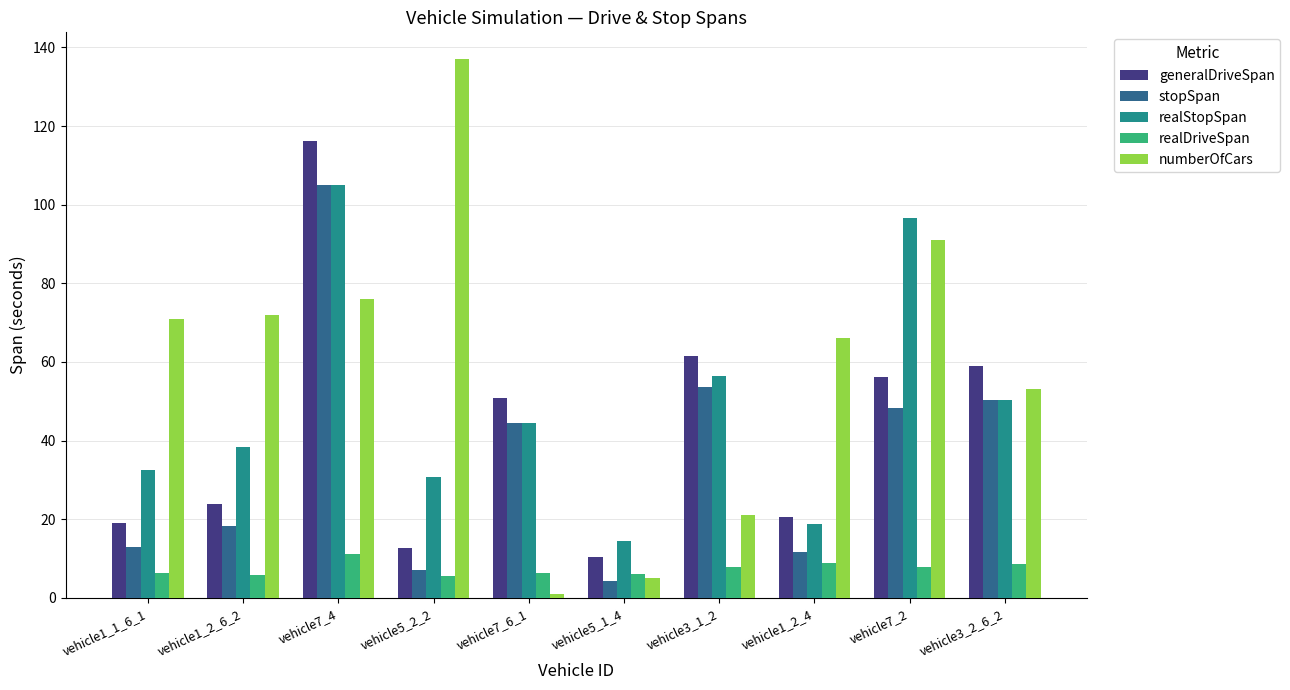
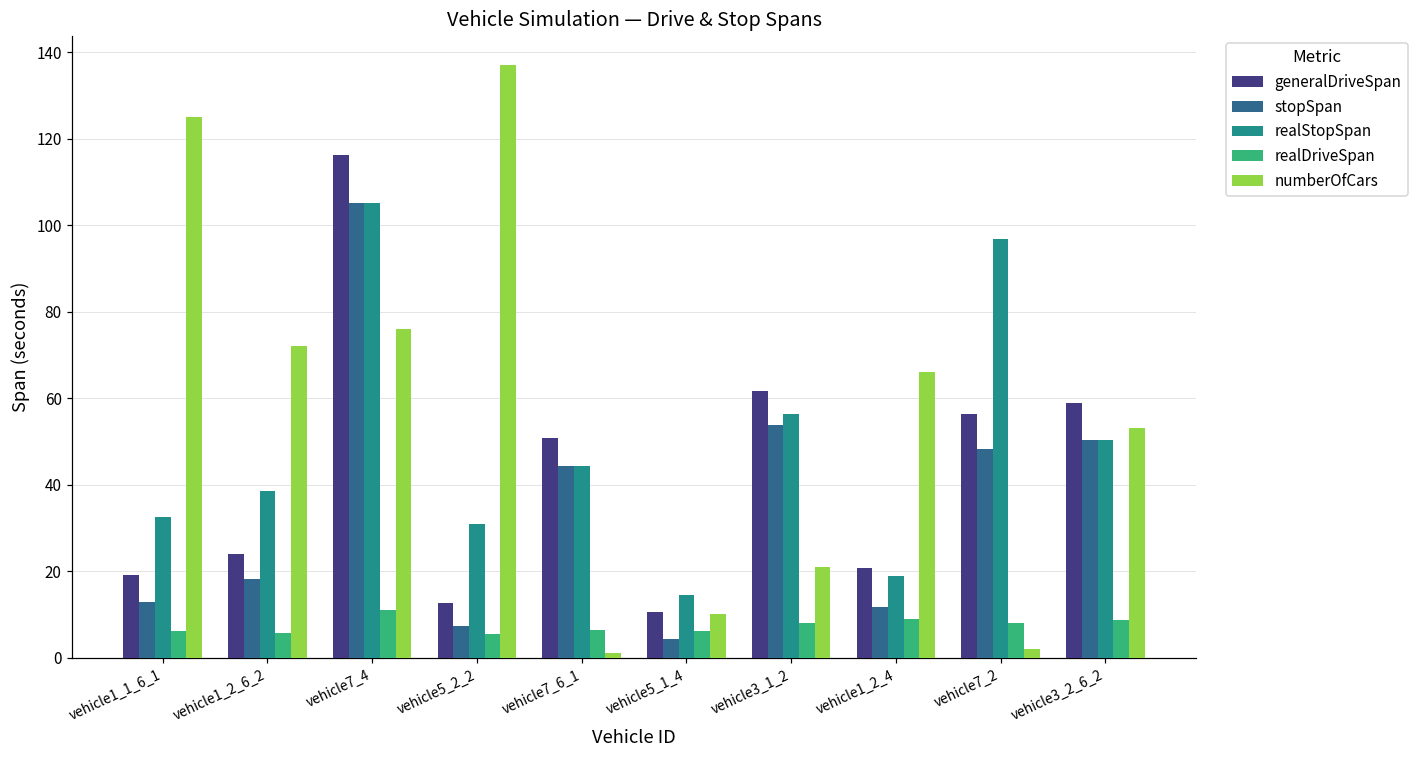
  {
    "numberOfCars": {
-     "vehicle1_1_6_1": 71,
+     "vehicle1_1_6_1": 125,
      "vehicle1_2_6_2": 72,
      "vehicle7_4": 76,
      "vehicle5_2_2": 137,
      "vehicle7_6_1": 1,
-     "vehicle5_1_4": 5,
+     "vehicle5_1_4": 10,
      "vehicle3_1_2": 21,
      "vehicle1_2_4": 66,
-     "vehicle7_2": 91,
+     "vehicle7_2": 2,
      "vehicle3_2_6_2": 53
    }
  }
